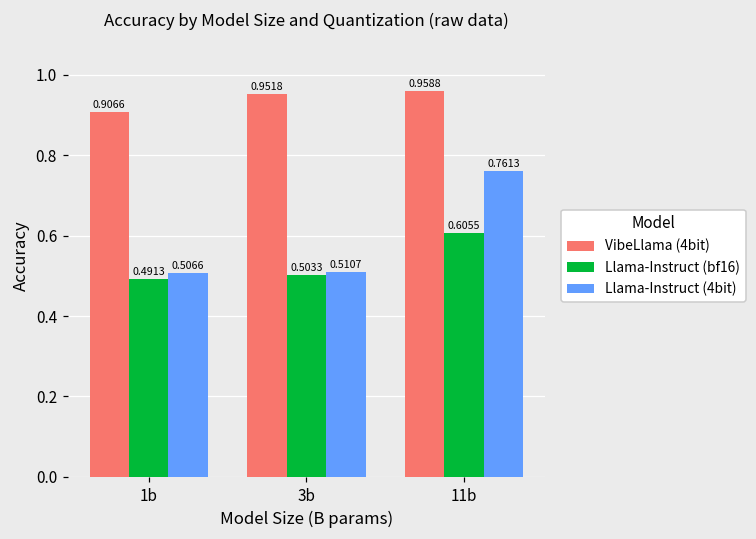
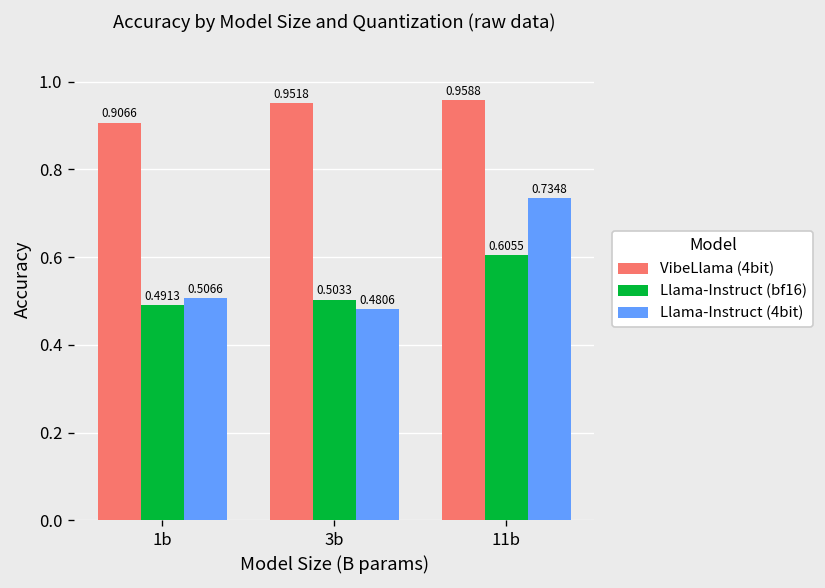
  {
    "VibeLlama (4bit)": {
      "1b": 0.9066,
      "3b": 0.9518,
      "11b": 0.9588
    },
    "Llama-Instruct (bf16)": {
      "1b": 0.4913,
      "3b": 0.5033,
      "11b": 0.6055
    },
    "Llama-Instruct (4bit)": {
      "1b": 0.5066,
-     "3b": 0.5107,
-     "11b": 0.7613
+     "3b": 0.4806,
+     "11b": 0.7348
    }
  }
